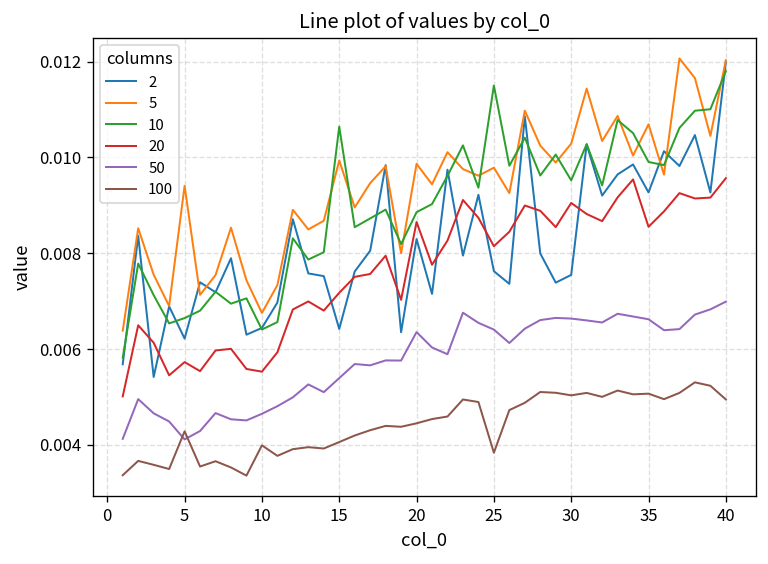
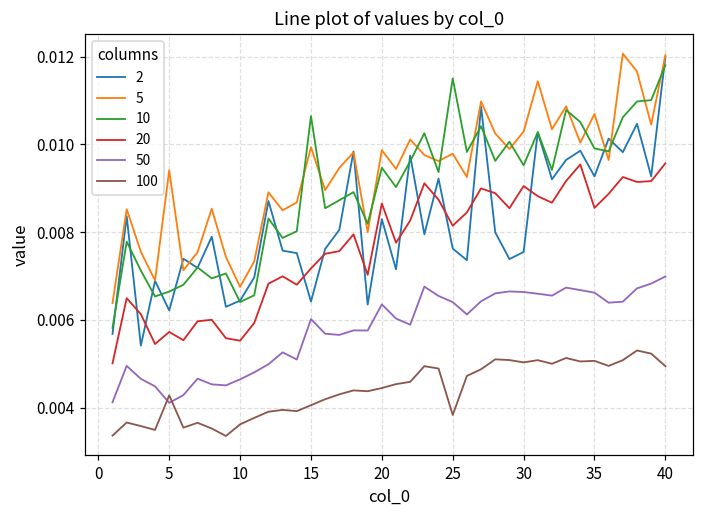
  {
    "2": {
      "5": 0.0062,
      "15": 0.0064,
      "20": 0.0083,
      "25": 0.0076,
      "30": 0.0075,
      "35": 0.0093
    },
    "5": {
      "5": 0.0094,
      "10": 0.0068,
      "15": 0.0099,
      "20": 0.0099,
      "25": 0.0098,
      "30": 0.0103,
      "35": 0.0107
    },
    "10": {
      "5": 0.0066,
      "15": 0.0106,
-     "20": 0.0089,
+     "20": 0.0095,
      "25": 0.0115,
      "30": 0.0095,
      "35": 0.0099,
      "40": 0.0118
    },
    "20": {
      "5": 0.0057,
      "10": 0.0055,
      "15": 0.0072,
      "20": 0.0087,
      "25": 0.0081,
      "30": 0.0090,
      "35": 0.0086,
      "40": 0.0096
    },
    "50": {
      "5": 0.0041,
      "10": 0.0046,
-     "15": 0.0054,
+     "15": 0.0060,
      "20": 0.0064,
      "25": 0.0064,
      "30": 0.0066,
      "35": 0.0066,
      "40": 0.0070
    },
    "100": {
      "5": 0.0043,
-     "10": 0.0040,
+     "10": 0.0036,
      "15": 0.0041,
      "20": 0.0044,
      "25": 0.0038,
      "30": 0.0050,
      "35": 0.0051,
      "40": 0.0049
    }
  }
